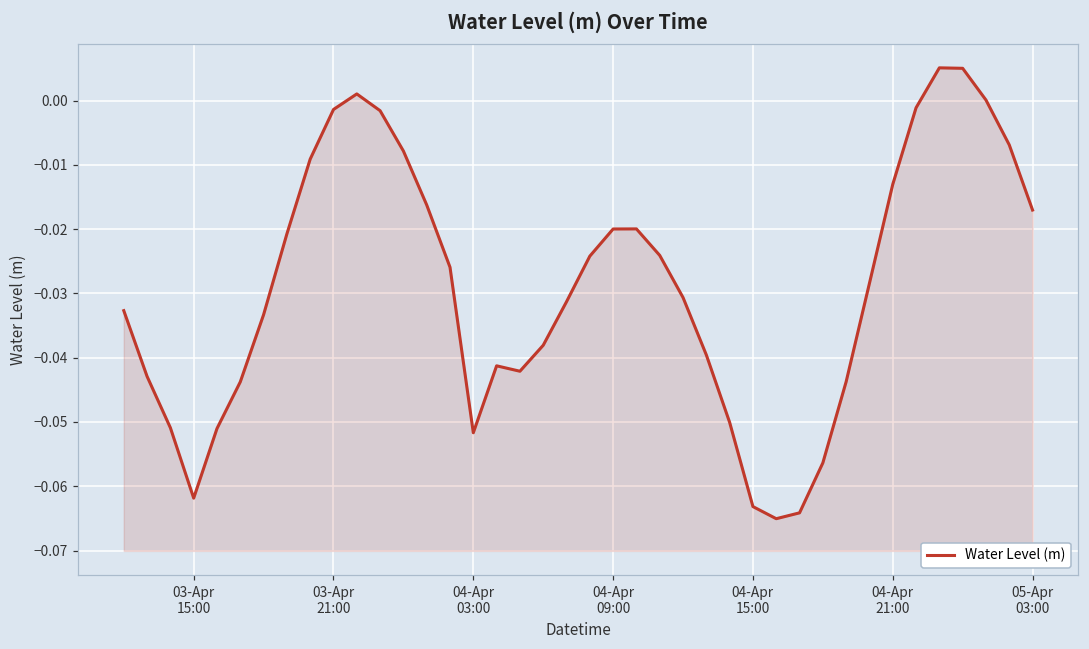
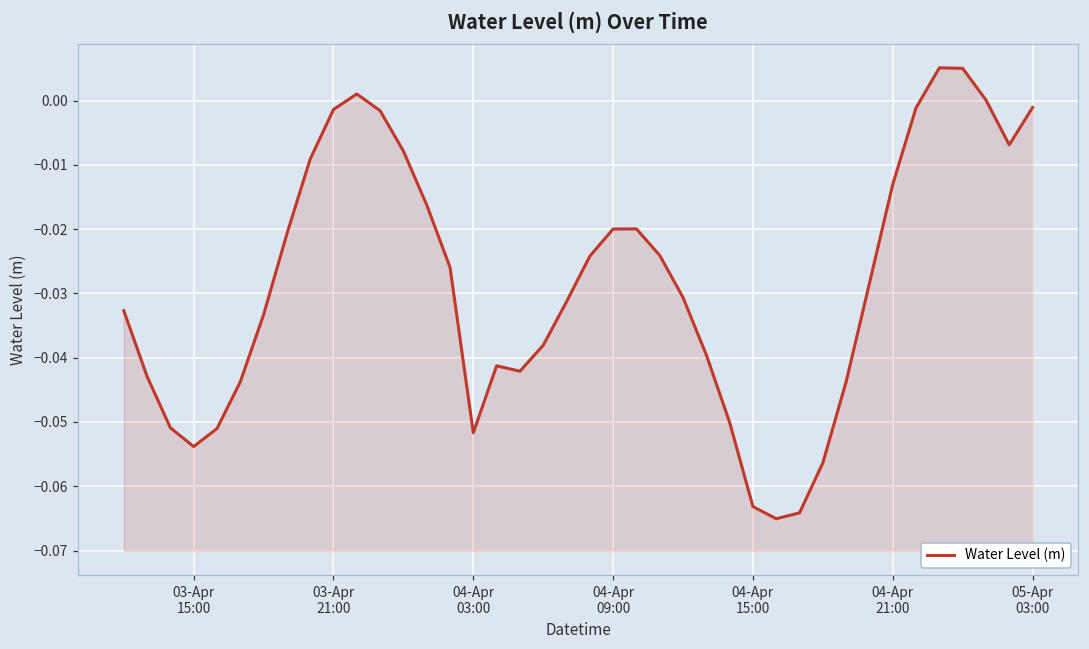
  {
-   "03-Apr 15:00": -0.062,
+   "03-Apr 15:00": -0.054,
    "03-Apr 21:00": -0.001,
    "04-Apr 03:00": -0.052,
    "04-Apr 09:00": -0.020,
    "04-Apr 15:00": -0.063,
    "04-Apr 21:00": -0.013,
-   "05-Apr 03:00": -0.017
+   "05-Apr 03:00": -0.001
  }
